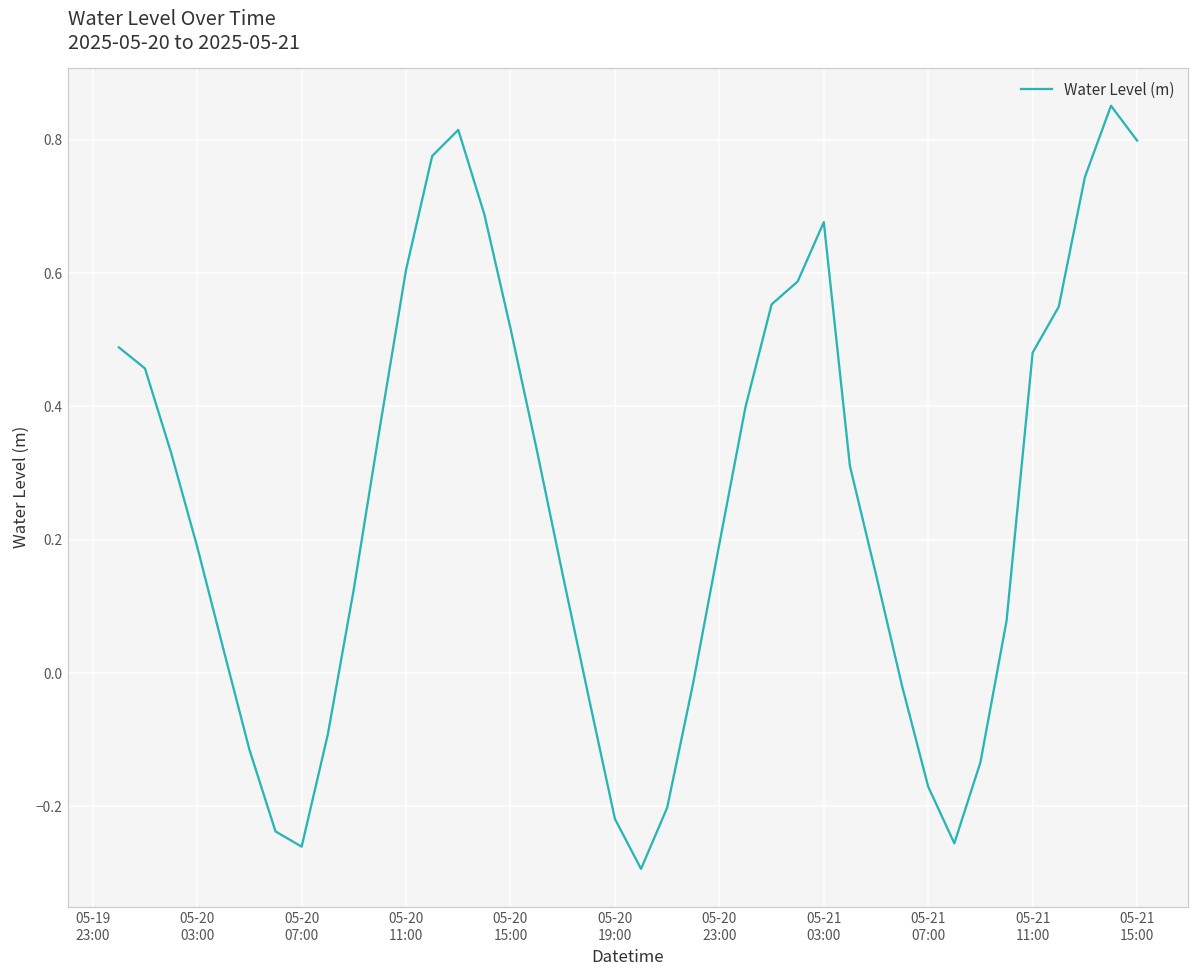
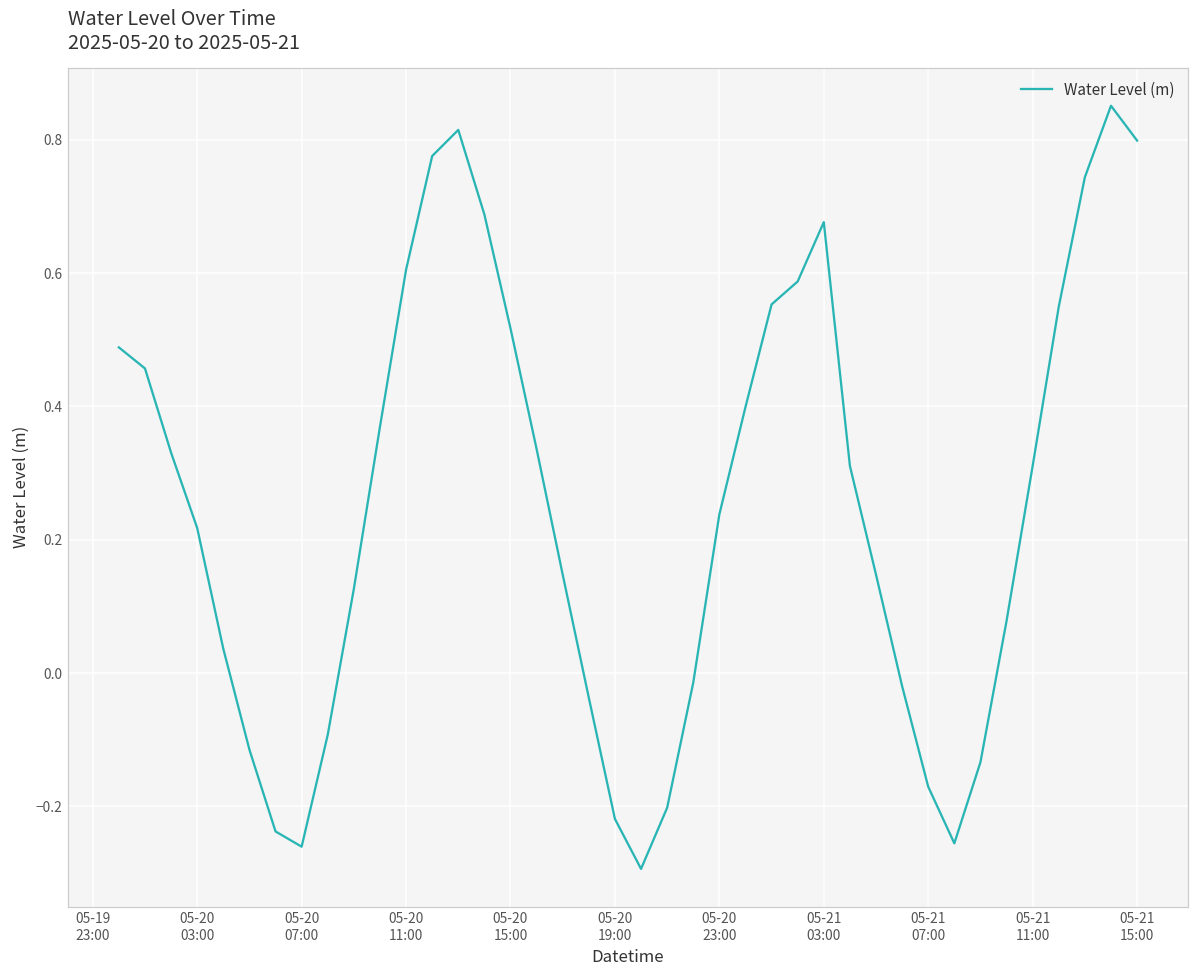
  {
-   "05-20 03:00": 0.19,
+   "05-20 03:00": 0.22,
    "05-20 07:00": -0.26,
    "05-20 11:00": 0.61,
    "05-20 15:00": 0.52,
    "05-20 19:00": -0.22,
-   "05-20 23:00": 0.19,
+   "05-20 23:00": 0.24,
    "05-21 03:00": 0.68,
    "05-21 07:00": -0.17,
-   "05-21 11:00": 0.48,
+   "05-21 11:00": 0.31,
    "05-21 15:00": 0.80
  }
